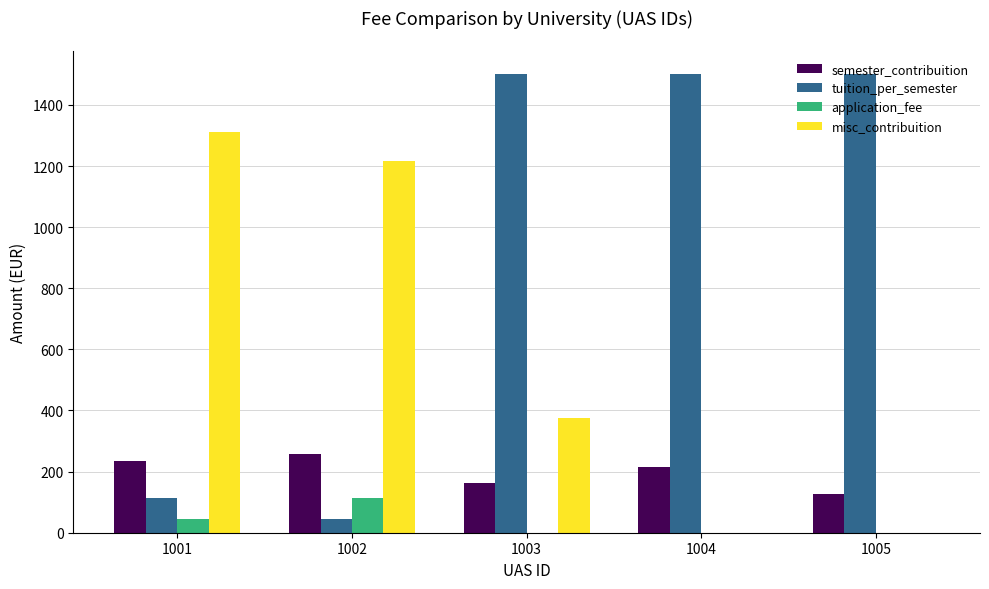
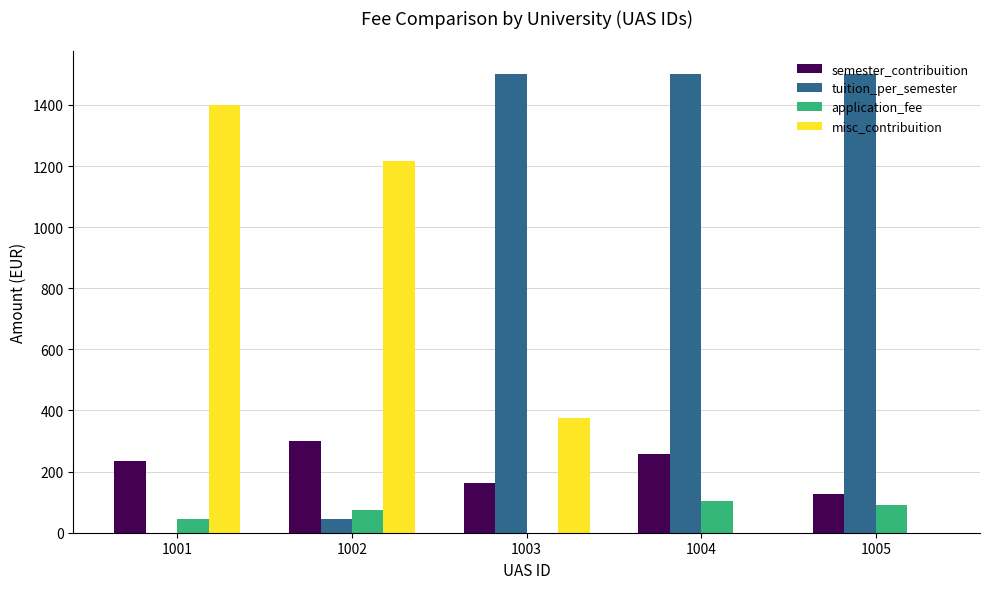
  {
    "semester_contribuition": {
      "1001": 230,
-     "1002": 260,
+     "1002": 300,
      "1003": 160,
-     "1004": 220,
+     "1004": 260,
      "1005": 130
    },
    "tuition_per_semester": {
-     "1001": 110,
+     "1001": 0,
      "1002": 40,
      "1003": 1500,
      "1004": 1500,
      "1005": 1500
    },
    "application_fee": {
      "1001": 50,
-     "1002": 120,
+     "1002": 80,
      "1003": 0,
-     "1004": 0,
-     "1005": 0
+     "1004": 110,
+     "1005": 90
    },
    "misc_contribuition": {
-     "1001": 1310,
+     "1001": 1400,
      "1002": 1220,
      "1003": 380,
      "1004": 0,
      "1005": 0
    }
  }
